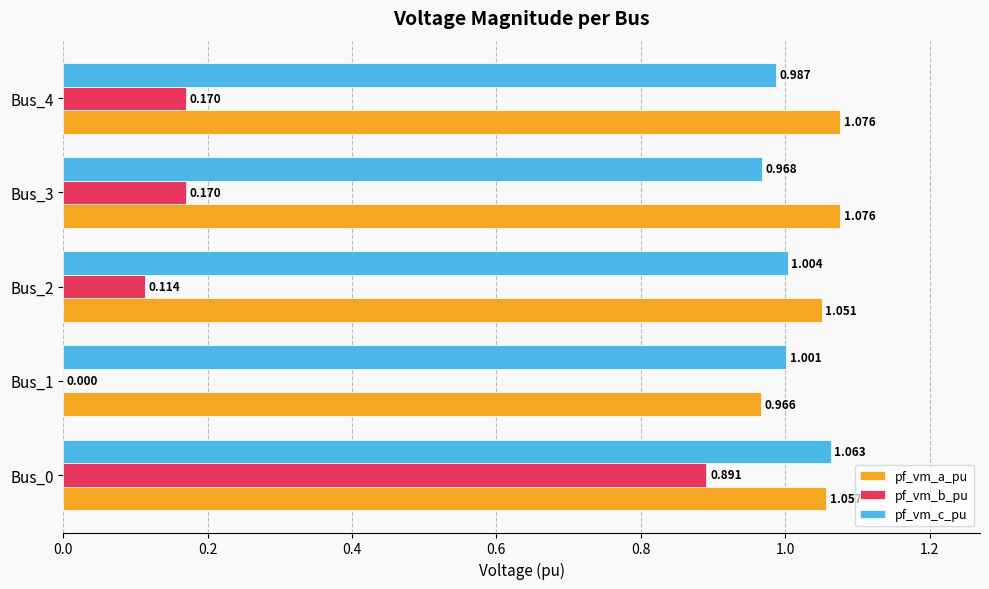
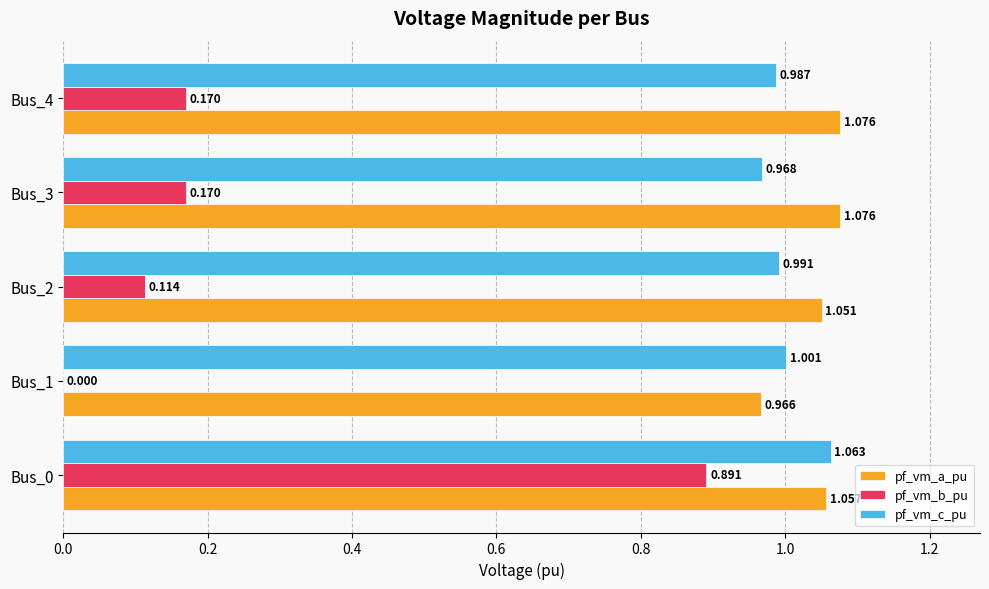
  {
    "pf_vm_a_pu": {
      "Bus_4": 1.076,
      "Bus_3": 1.076,
      "Bus_2": 1.051,
      "Bus_1": 0.966
    },
    "pf_vm_b_pu": {
      "Bus_4": 0.170,
      "Bus_3": 0.170,
      "Bus_2": 0.114,
      "Bus_1": 0.000,
      "Bus_0": 0.891
    },
    "pf_vm_c_pu": {
      "Bus_4": 0.987,
      "Bus_3": 0.968,
-     "Bus_2": 1.004,
+     "Bus_2": 0.991,
      "Bus_1": 1.001,
      "Bus_0": 1.063
    }
  }
